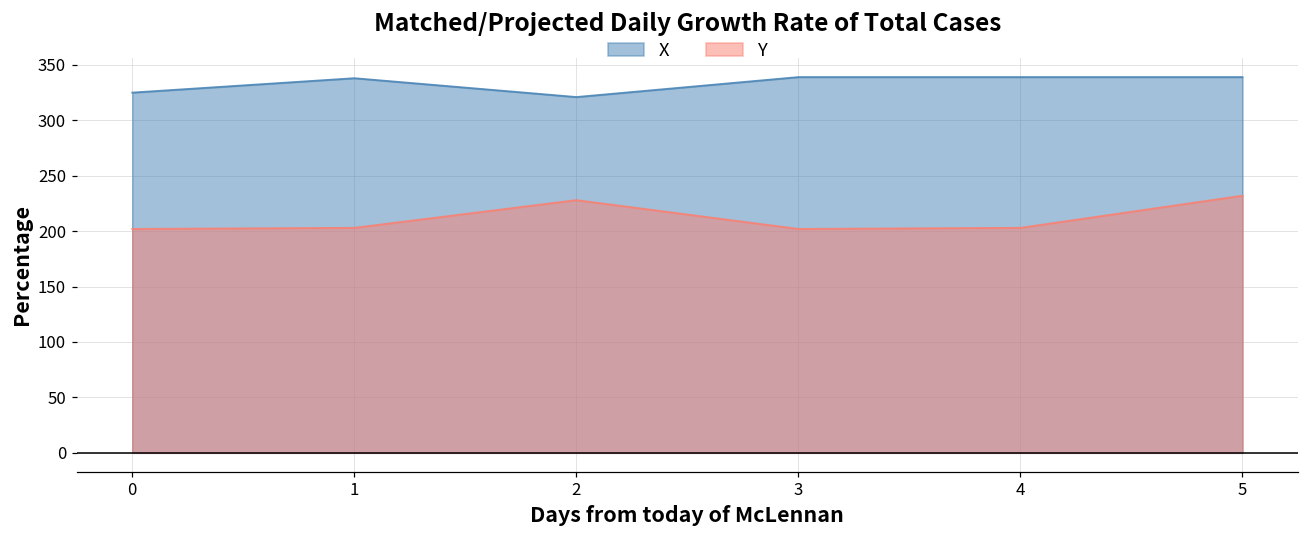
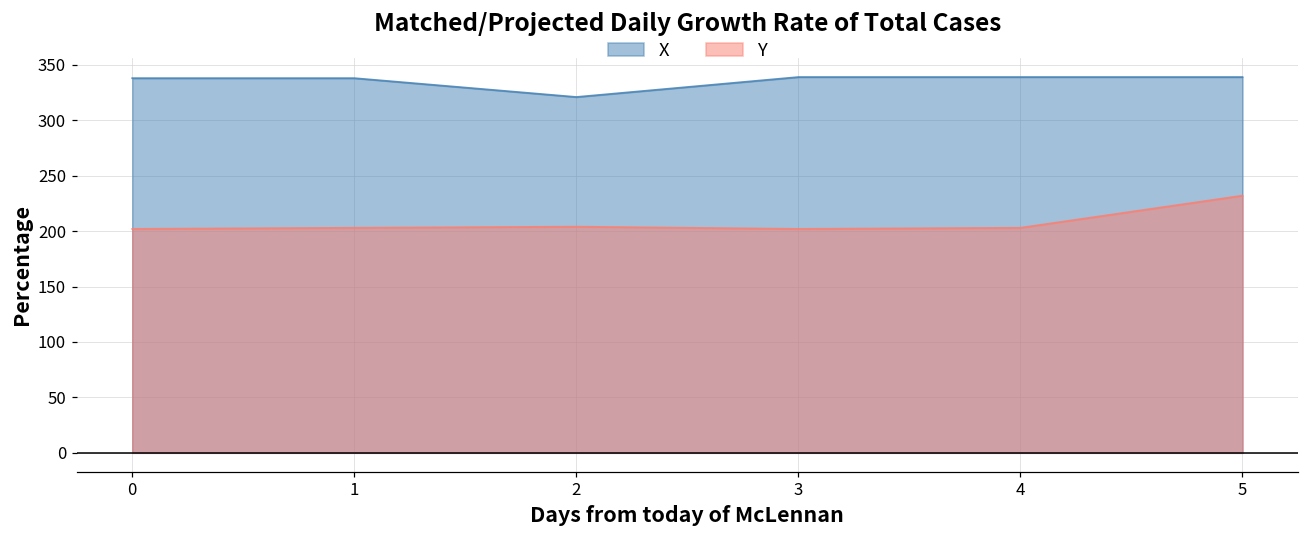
  {
    "X": {
-     "0": 325,
+     "0": 338,
      "1": 338,
      "2": 321,
      "3": 339,
      "4": 339,
      "5": 339
    },
    "Y": {
      "0": 202,
      "1": 203,
-     "2": 228,
+     "2": 204,
      "3": 202,
      "4": 203,
      "5": 232
    }
  }
